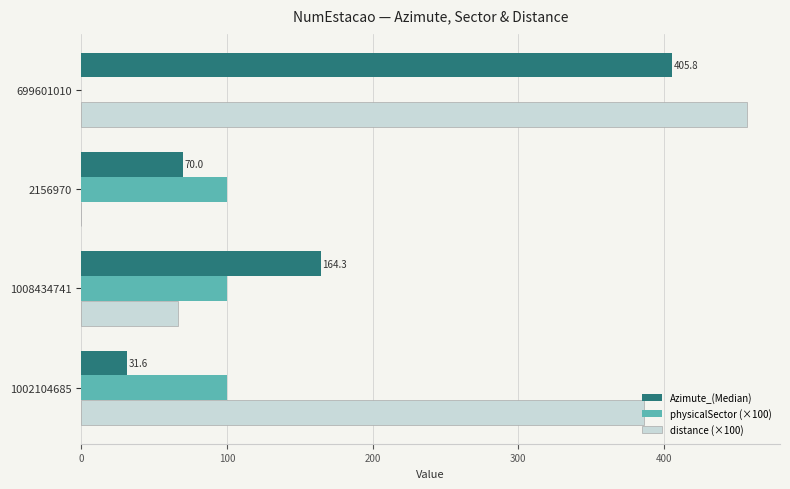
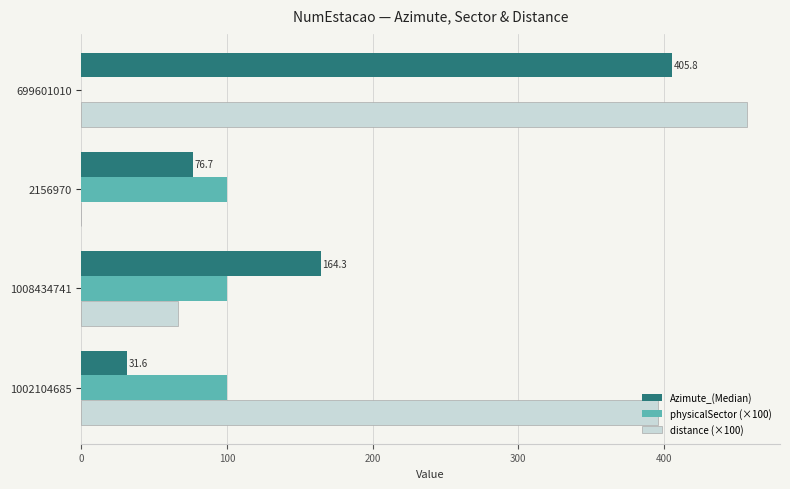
  {
    "Azimute_(Median)": {
      "699601010": 405.8,
-     "2156970": 70.0,
+     "2156970": 76.7,
      "1008434741": 164.3,
      "1002104685": 31.6
    },
    "physicalSector (×100)": {
      "699601010": 0,
      "2156970": 100,
      "1008434741": 100,
      "1002104685": 100
    },
    "distance (×100)": {
      "699601010": 457,
      "1008434741": 66,
-     "1002104685": 387
+     "1002104685": 396
    }
  }
